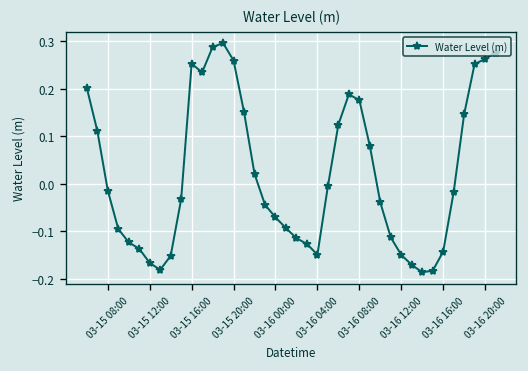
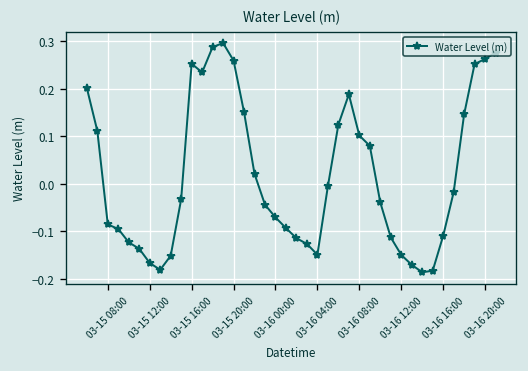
  {
-   "03-15 08:00": -0.01,
+   "03-15 08:00": -0.09,
    "03-15 12:00": -0.17,
    "03-15 16:00": 0.25,
    "03-15 20:00": 0.26,
    "03-16 00:00": -0.07,
    "03-16 04:00": -0.15,
-   "03-16 08:00": 0.18,
+   "03-16 08:00": 0.10,
    "03-16 12:00": -0.15,
-   "03-16 16:00": -0.14,
+   "03-16 16:00": -0.11,
    "03-16 20:00": 0.26
  }
